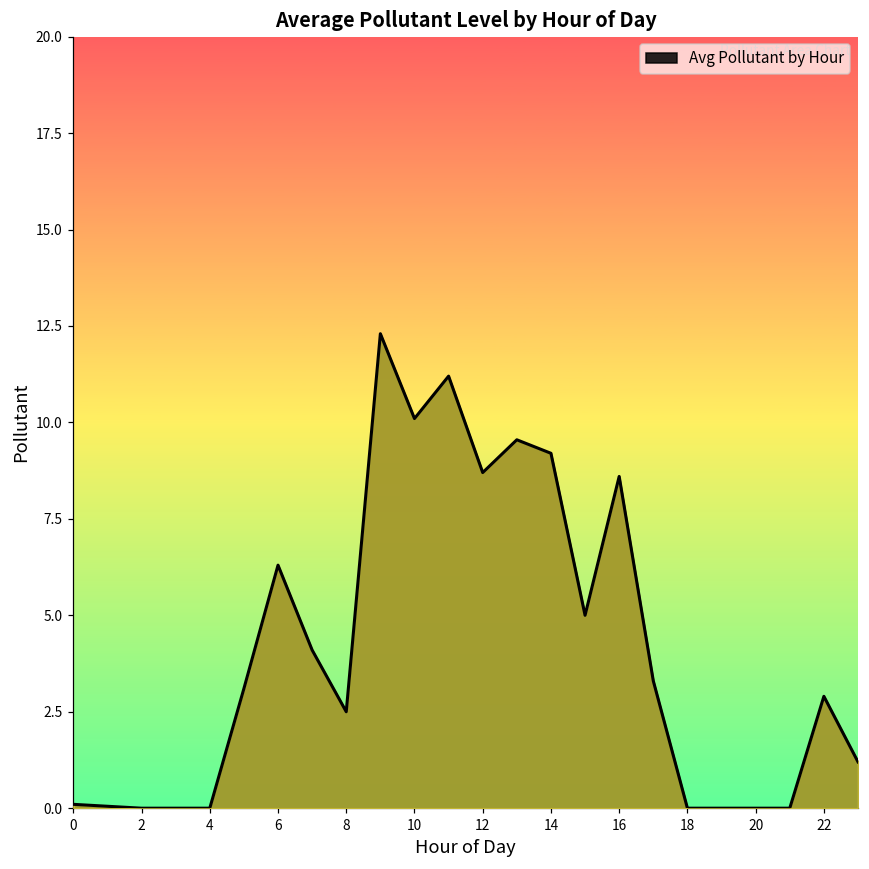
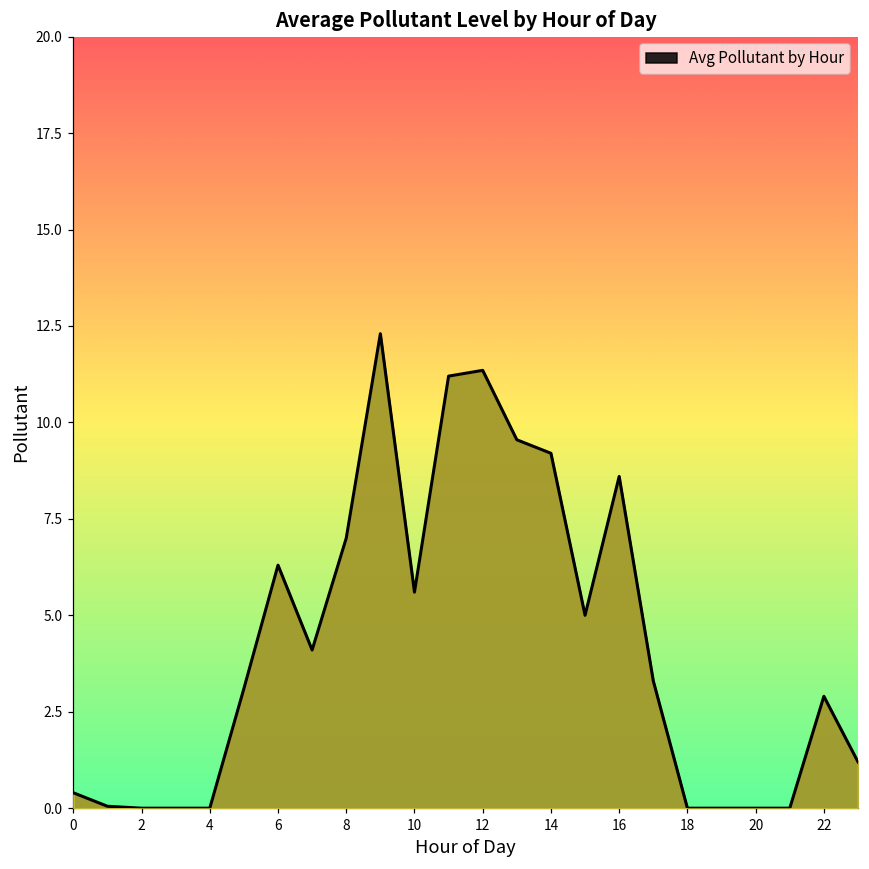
  {
-   "0": 0.1,
+   "0": 0.4,
    "2": 0.0,
    "4": 0.0,
    "6": 6.3,
-   "8": 2.5,
-   "10": 10.1,
-   "12": 8.7,
+   "8": 7.0,
+   "10": 5.6,
+   "12": 11.4,
    "14": 9.2,
    "16": 8.6,
    "18": 0.0,
    "20": 0.0,
    "22": 2.9
  }
